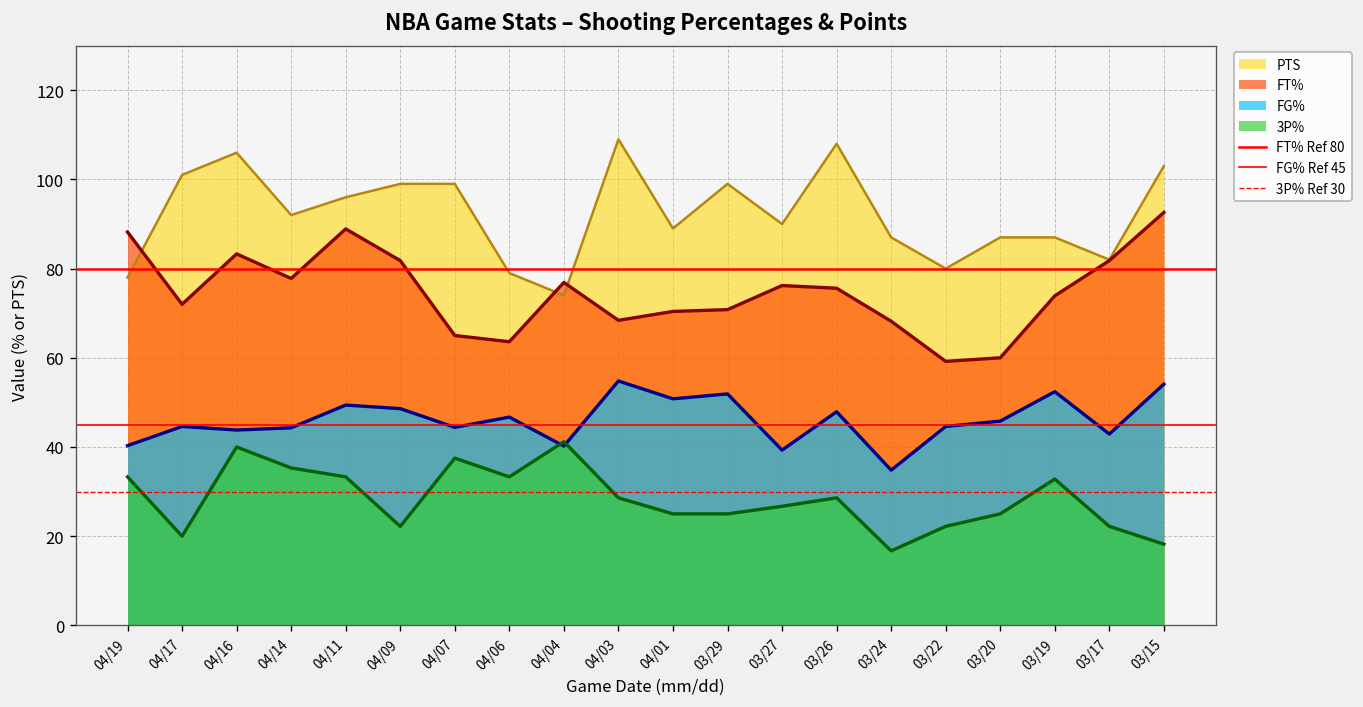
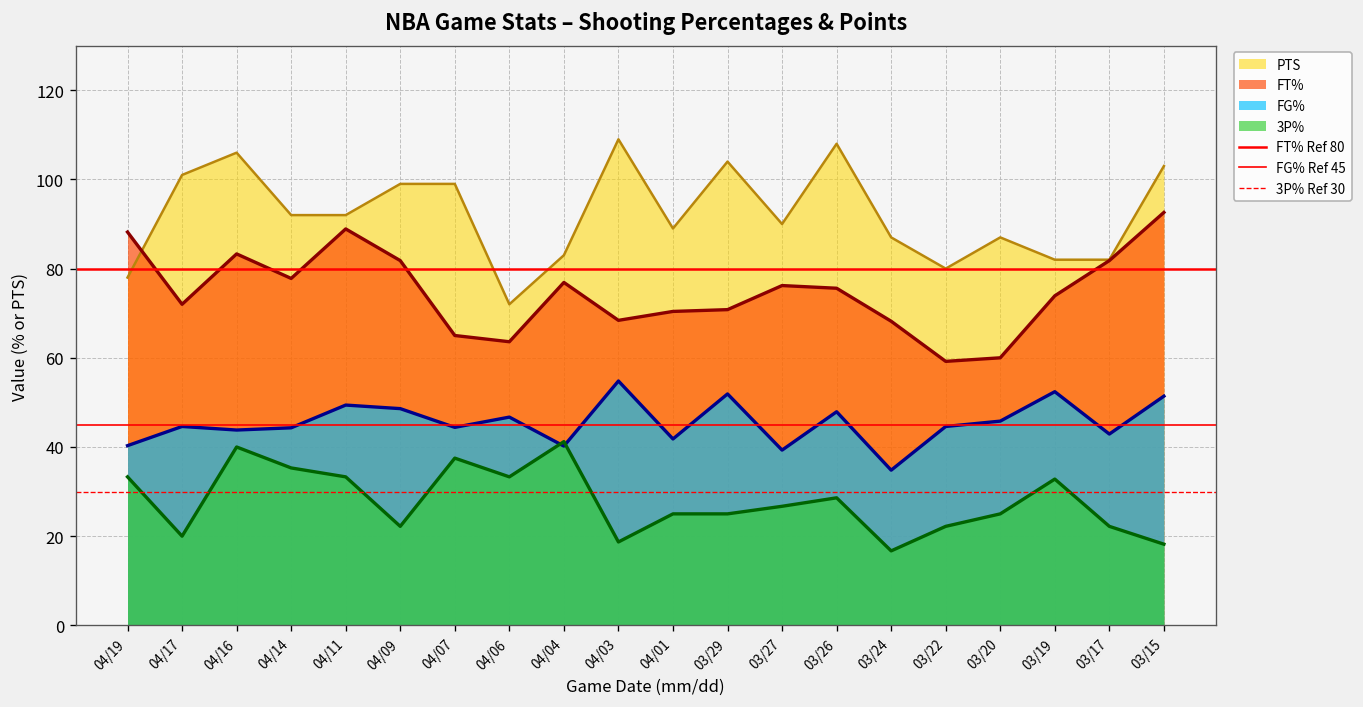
  {
    "PTS": {
      "04/19": 78,
      "04/17": 101,
      "04/16": 106,
      "04/14": 92,
-     "04/11": 96,
+     "04/11": 92,
      "04/09": 99,
      "04/07": 99,
-     "04/06": 79,
-     "04/04": 74,
+     "04/06": 72,
+     "04/04": 83,
      "04/03": 109,
      "04/01": 89,
-     "03/29": 99,
+     "03/29": 104,
      "03/27": 90,
      "03/26": 108,
      "03/24": 87,
      "03/22": 80,
      "03/20": 87,
-     "03/19": 87,
+     "03/19": 82,
      "03/15": 103
    },
    "FT%": {
      "04/19": 88,
      "04/17": 72,
      "04/16": 83,
      "04/14": 78,
      "04/11": 89,
      "04/09": 82,
      "04/07": 65,
      "04/06": 64,
      "04/04": 77,
      "04/03": 68,
      "04/01": 70,
      "03/29": 71,
      "03/27": 76,
      "03/26": 76,
      "03/24": 68,
      "03/22": 59,
      "03/20": 60,
      "03/19": 74,
      "03/15": 93
    },
    "FG%": {
      "04/19": 40,
      "04/17": 45,
      "04/16": 44,
      "04/14": 44,
      "04/11": 49,
      "04/09": 49,
      "04/07": 44,
      "04/06": 47,
      "04/04": 40,
      "04/03": 55,
-     "04/01": 51,
+     "04/01": 42,
      "03/29": 52,
      "03/27": 39,
      "03/26": 48,
      "03/24": 35,
      "03/22": 45,
      "03/20": 46,
      "03/19": 52,
      "03/17": 43,
-     "03/15": 54
+     "03/15": 51
    },
    "3P%": {
      "04/19": 33,
      "04/17": 20,
      "04/16": 40,
      "04/14": 35,
      "04/11": 33,
      "04/09": 22,
      "04/07": 38,
      "04/06": 33,
      "04/04": 41,
-     "04/03": 29,
+     "04/03": 19,
      "04/01": 25,
      "03/29": 25,
      "03/27": 27,
      "03/26": 29,
      "03/24": 17,
      "03/22": 22,
      "03/20": 25,
      "03/19": 33,
      "03/17": 22,
      "03/15": 18
    }
  }
